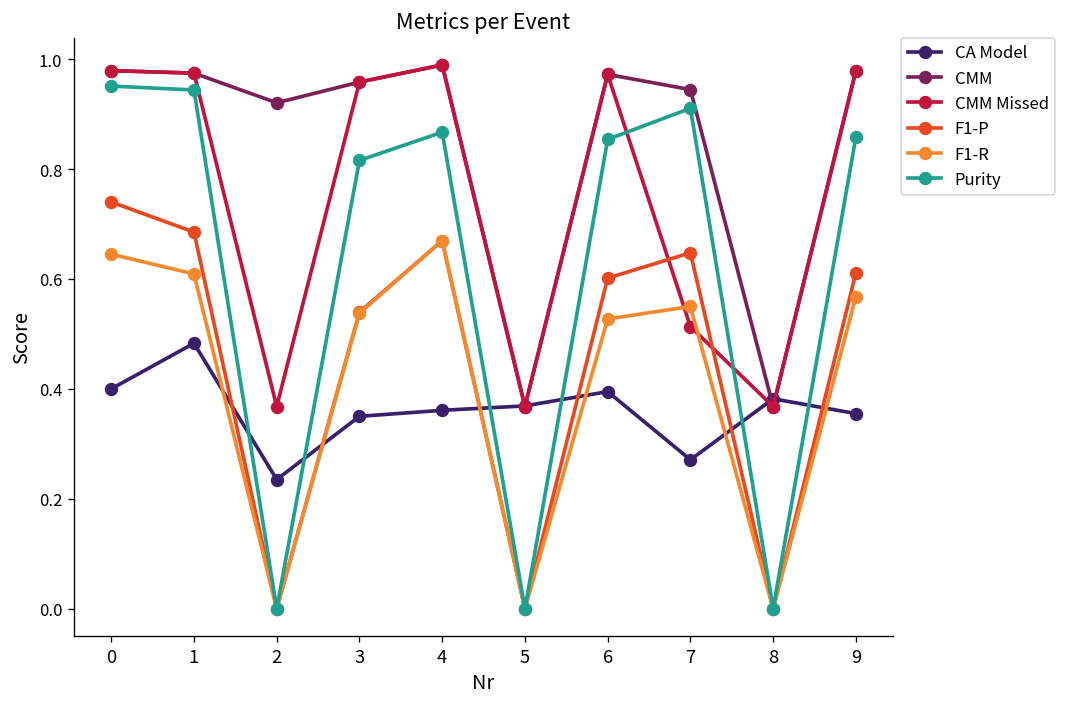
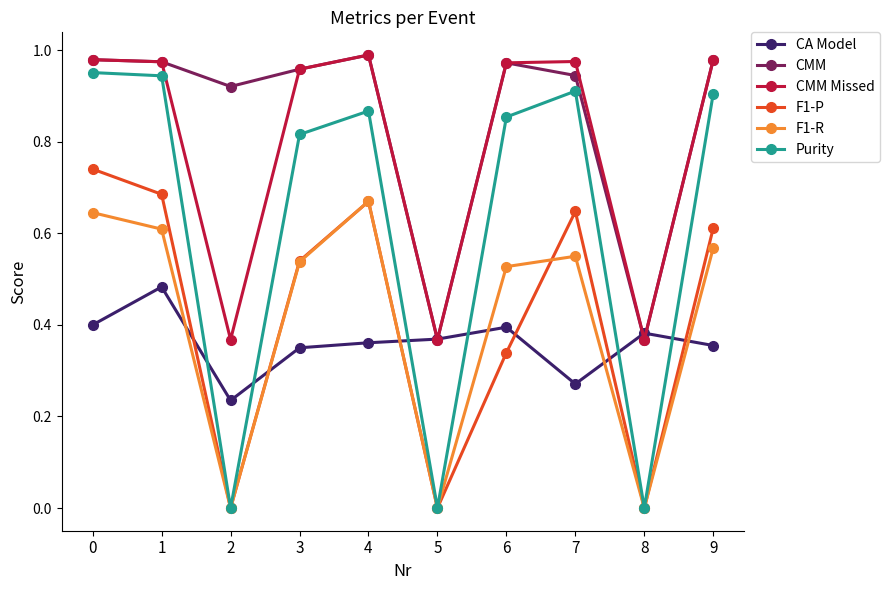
  {
    "CA Model": {
      "0": 0.40,
      "1": 0.48,
      "2": 0.24,
      "3": 0.35,
      "4": 0.36,
      "6": 0.40,
      "7": 0.27,
      "8": 0.38,
      "9": 0.36
    },
    "CMM": {
      "2": 0.92,
      "7": 0.94
    },
    "CMM Missed": {
      "2": 0.37,
-     "7": 0.51
+     "7": 0.98
    },
    "F1-P": {
      "0": 0.74,
      "1": 0.69,
-     "6": 0.60,
+     "6": 0.34,
      "7": 0.65,
      "9": 0.61
    },
    "F1-R": {
      "0": 0.65,
      "1": 0.61,
      "6": 0.53,
      "7": 0.55,
      "9": 0.57
    },
    "Purity": {
      "0": 0.95,
      "1": 0.94,
      "3": 0.82,
      "4": 0.87,
      "6": 0.85,
      "7": 0.91,
-     "9": 0.86
+     "9": 0.91
    }
  }
